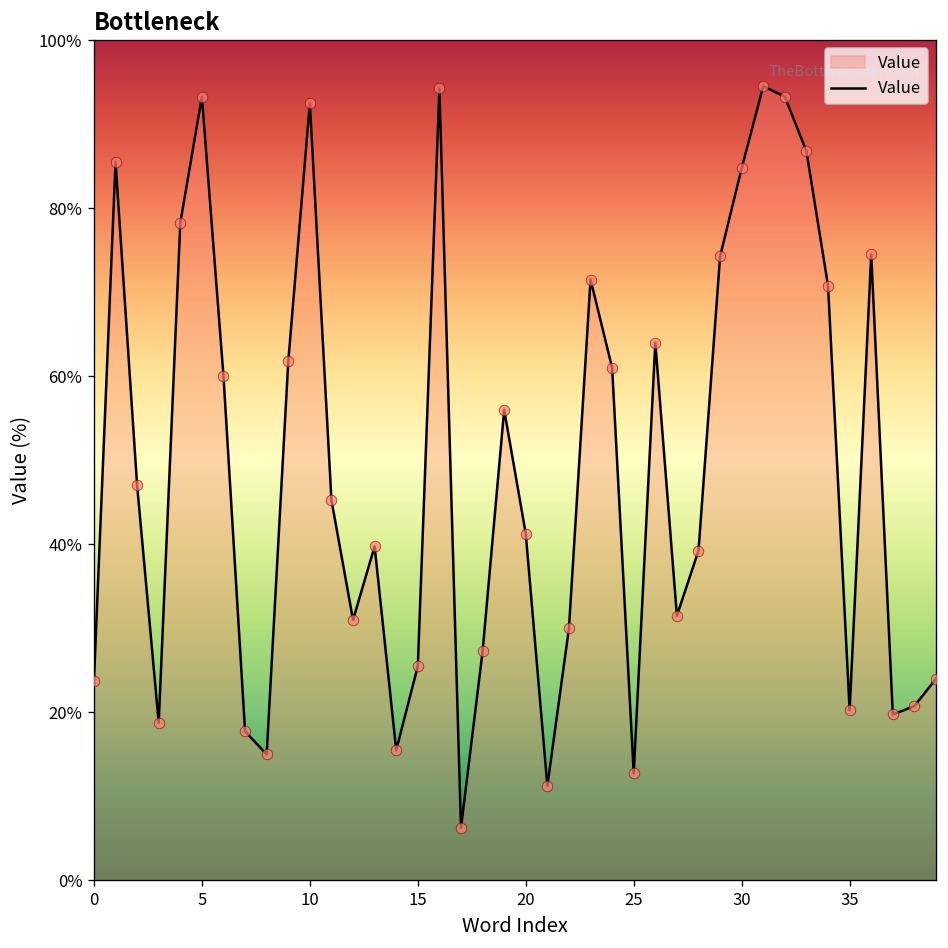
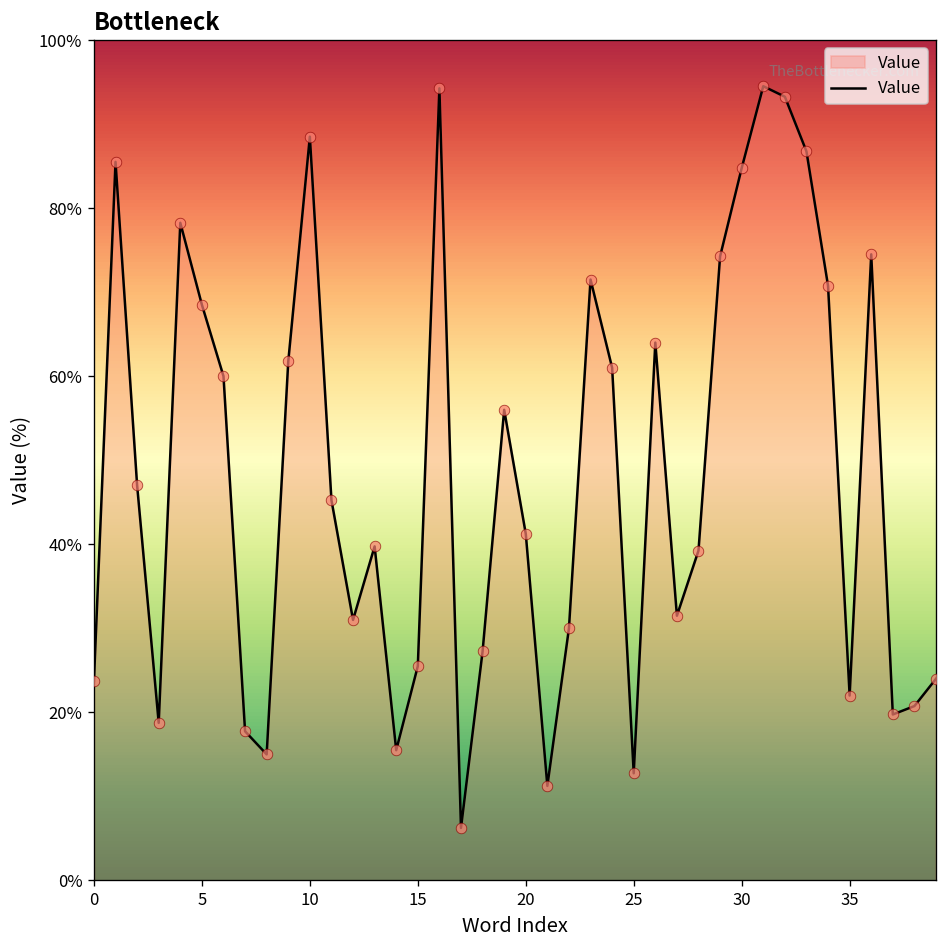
  {
    "0": "24%",
-   "5": "93%",
-   "10": "93%",
+   "5": "69%",
+   "10": "89%",
    "15": "26%",
    "20": "41%",
    "25": "13%",
    "30": "85%",
-   "35": "20%"
+   "35": "22%"
  }
